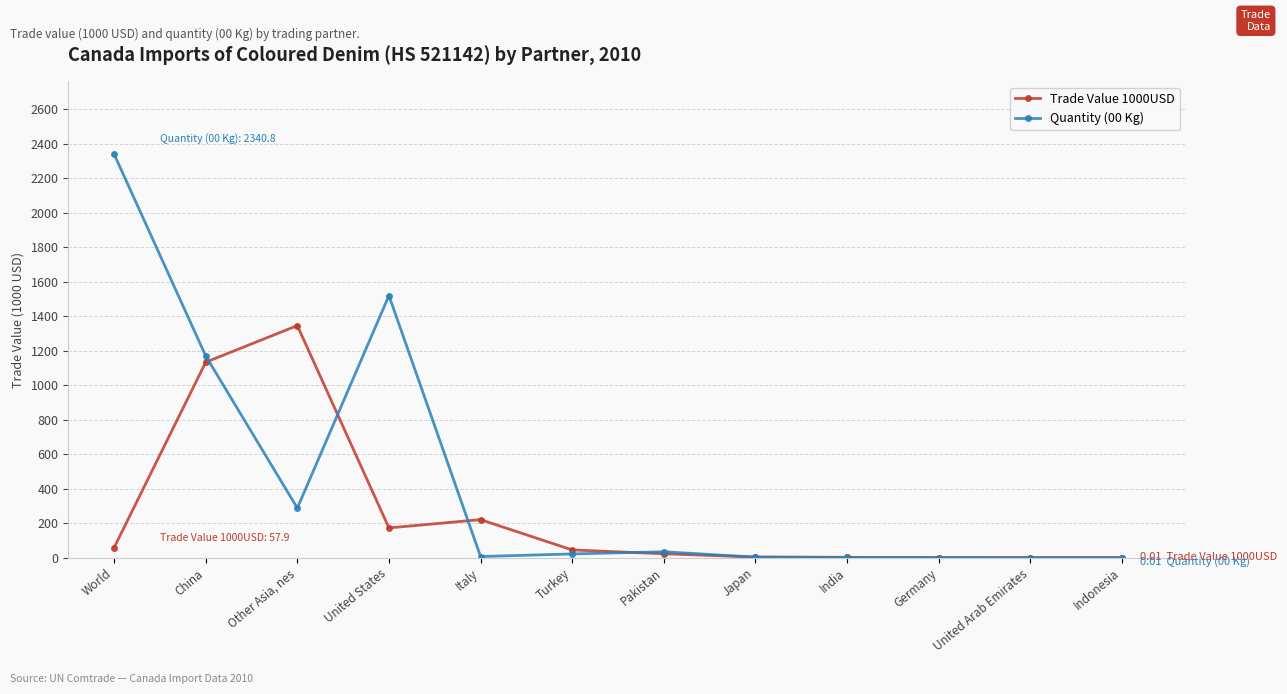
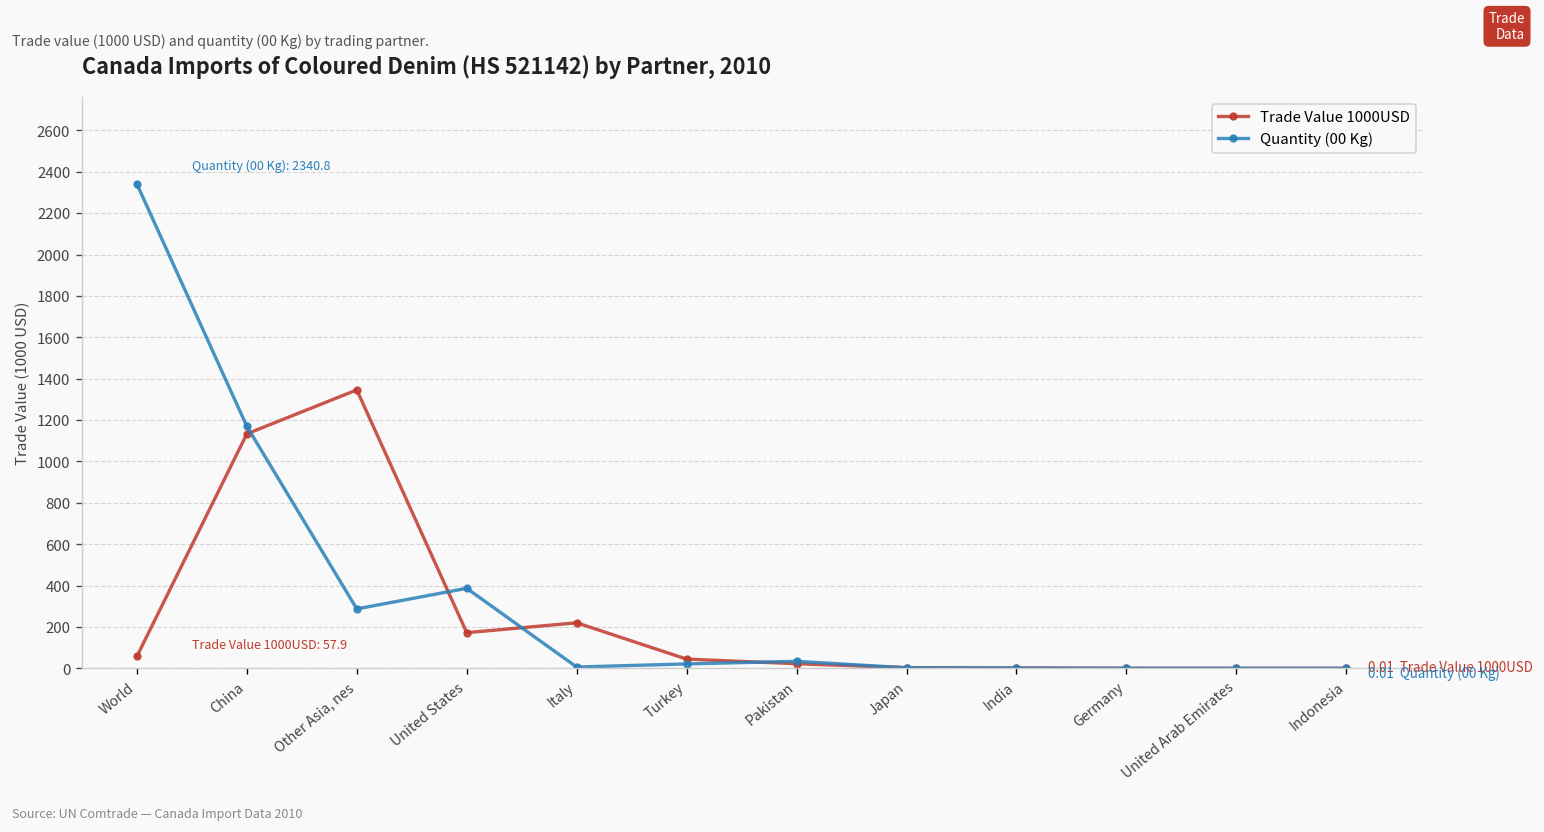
  {
    "Trade Value 1000USD": {
      "World": 60,
      "China": 1130,
      "Other Asia, nes": 1350,
      "United States": 170,
      "Italy": 220,
      "Turkey": 40
    },
    "Quantity (00 Kg)": {
      "World": 2340,
      "China": 1170,
      "Other Asia, nes": 290,
-     "United States": 1520,
+     "United States": 390,
      "Italy": 10,
      "Turkey": 20
    }
  }
